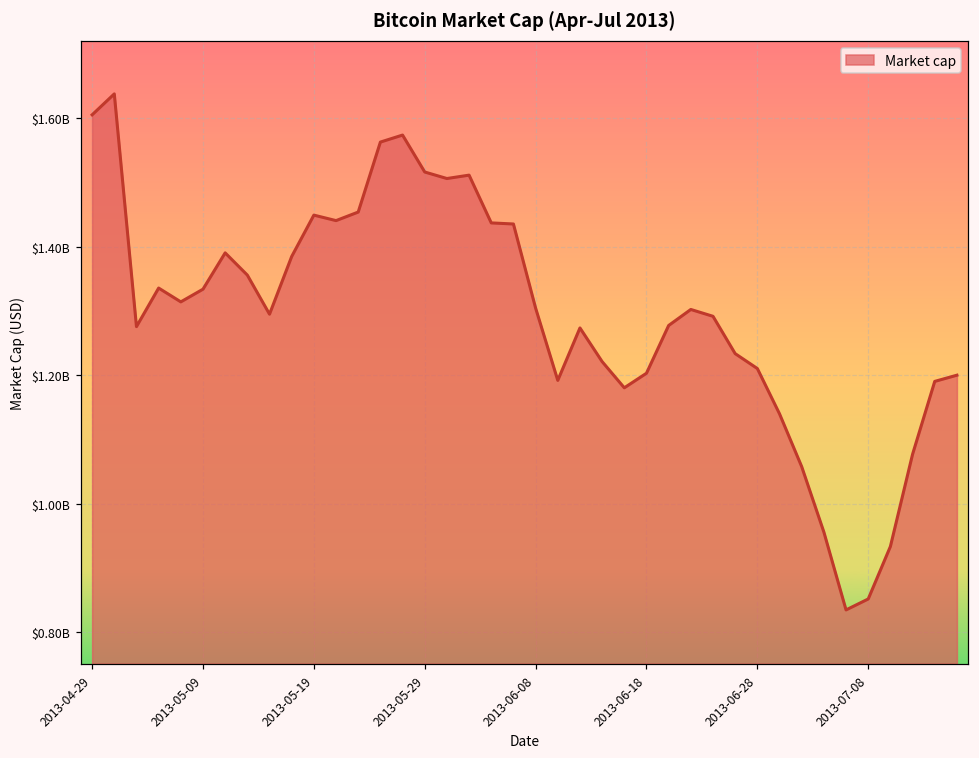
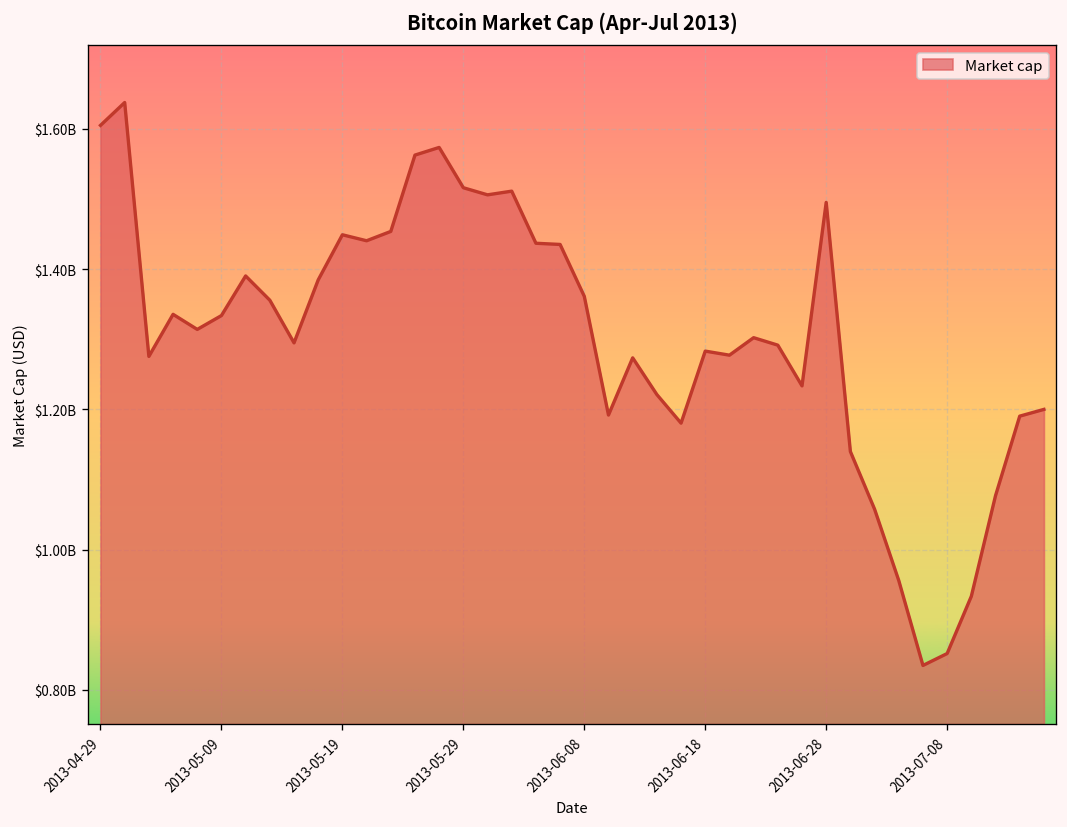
  {
    "2013-04-29": "$1600000000",
    "2013-05-09": "$1330000000",
    "2013-05-19": "$1450000000",
    "2013-05-29": "$1520000000",
-   "2013-06-08": "$1300000000",
-   "2013-06-18": "$1200000000",
-   "2013-06-28": "$1210000000",
+   "2013-06-08": "$1360000000",
+   "2013-06-18": "$1280000000",
+   "2013-06-28": "$1490000000",
    "2013-07-08": "$850000000"
  }
